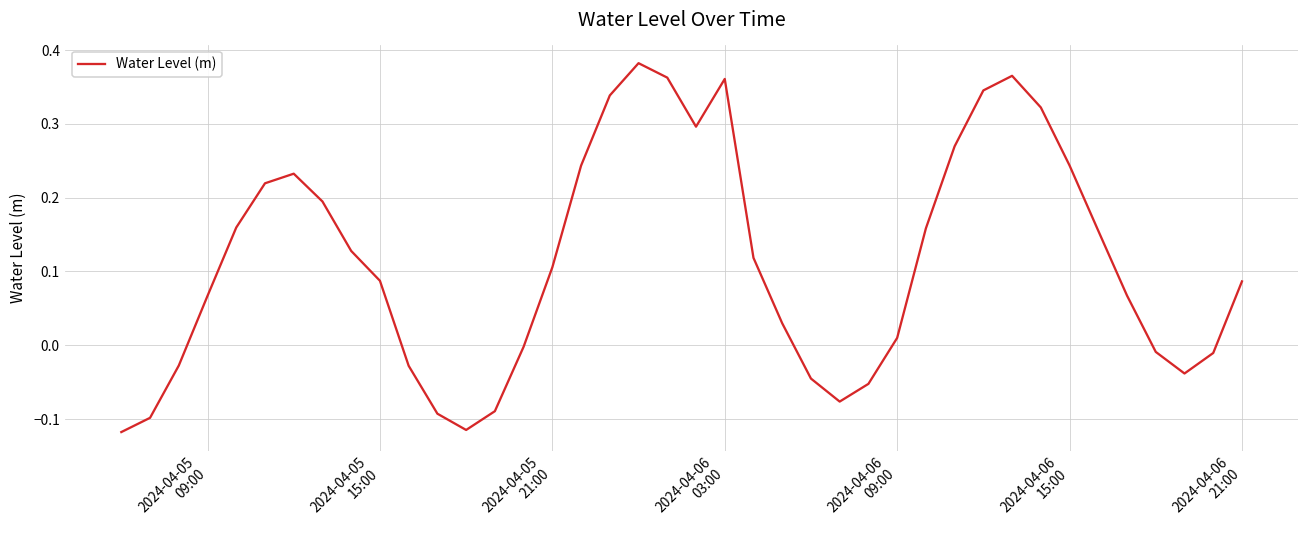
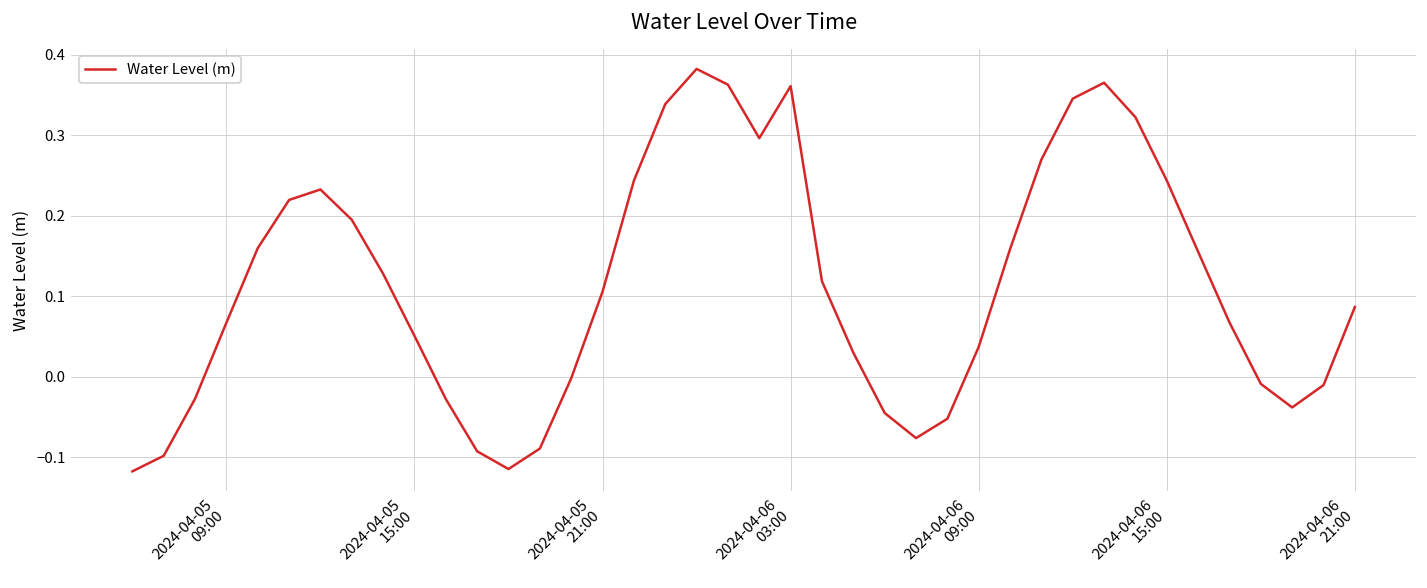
  {
    "2024-04-05 09:00": 0.07,
-   "2024-04-05 15:00": 0.09,
+   "2024-04-05 15:00": 0.05,
    "2024-04-05 21:00": 0.11,
    "2024-04-06 03:00": 0.36,
-   "2024-04-06 09:00": 0.01,
+   "2024-04-06 09:00": 0.04,
    "2024-04-06 15:00": 0.24,
    "2024-04-06 21:00": 0.09
  }
